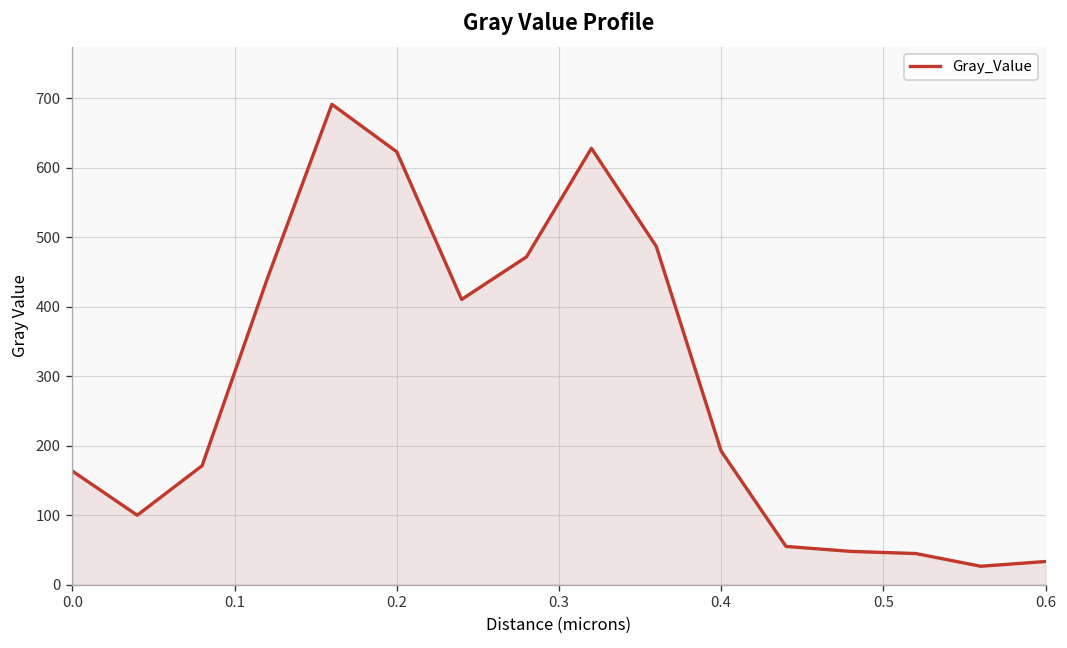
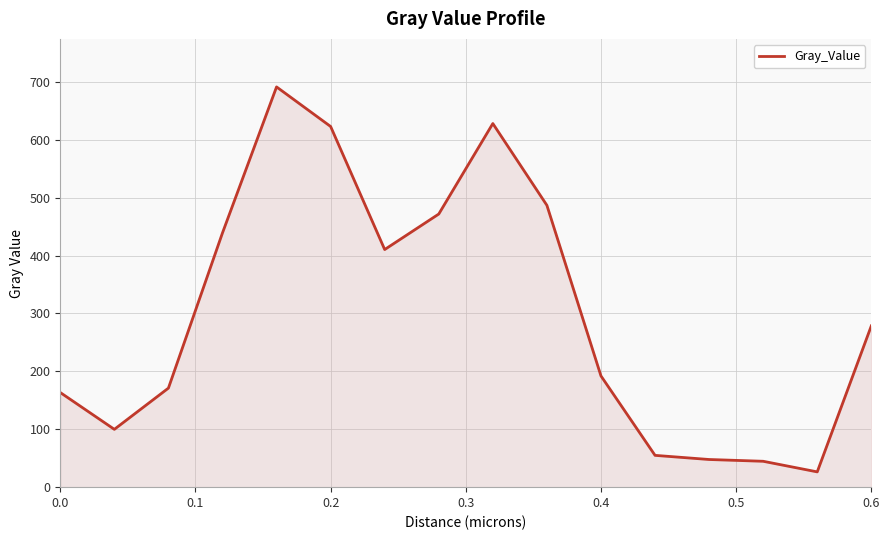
  {
    "0.0": 160,
    "0.2": 620,
    "0.4": 190,
-   "0.6": 30
+   "0.6": 280
  }
